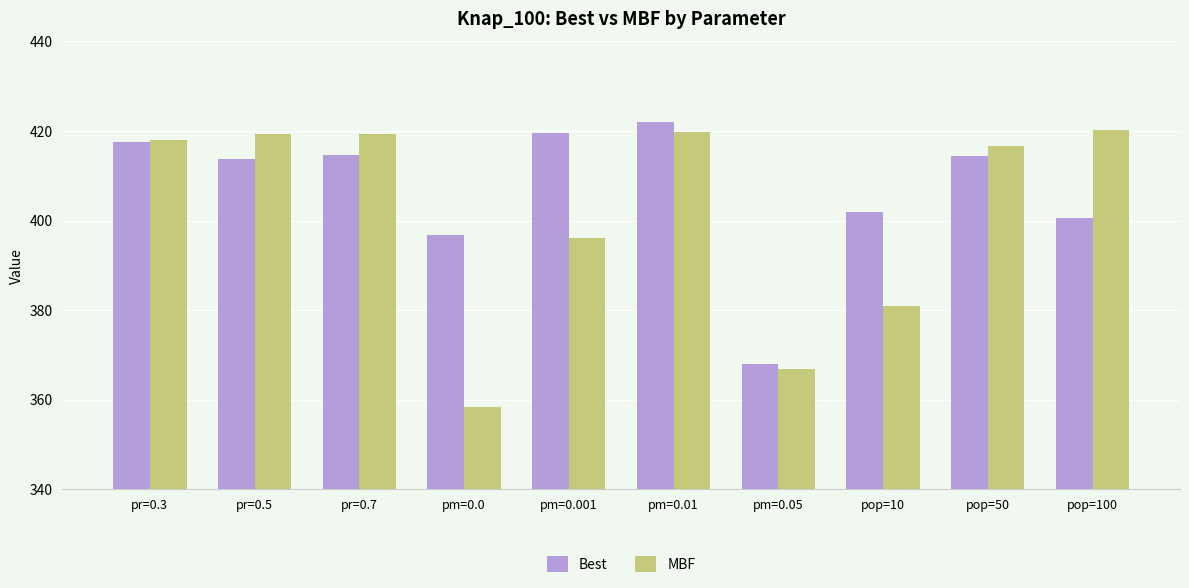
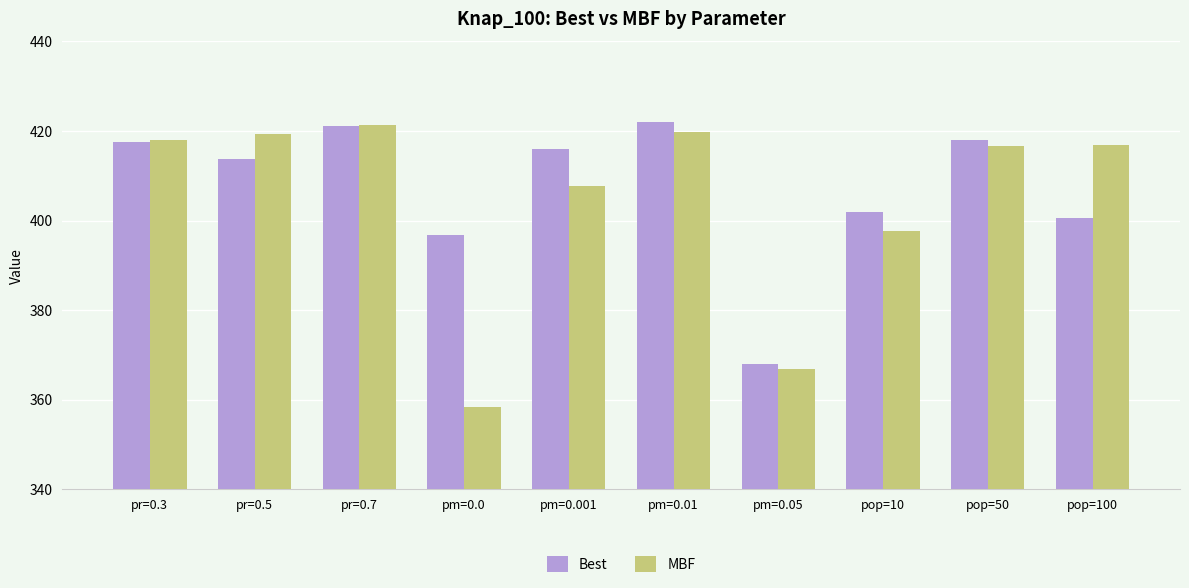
  {
    "Best": {
      "pr=0.3": 418,
      "pr=0.5": 414,
-     "pr=0.7": 415,
+     "pr=0.7": 421,
      "pm=0.0": 397,
-     "pm=0.001": 420,
+     "pm=0.001": 416,
      "pm=0.01": 422,
      "pm=0.05": 368,
      "pop=10": 402,
-     "pop=50": 414,
+     "pop=50": 418,
      "pop=100": 401
    },
    "MBF": {
      "pr=0.3": 418,
      "pr=0.5": 419,
-     "pr=0.7": 419,
+     "pr=0.7": 421,
      "pm=0.0": 358,
-     "pm=0.001": 396,
+     "pm=0.001": 408,
      "pm=0.01": 420,
      "pm=0.05": 367,
-     "pop=10": 381,
+     "pop=10": 398,
      "pop=50": 417,
-     "pop=100": 420
+     "pop=100": 417
    }
  }
